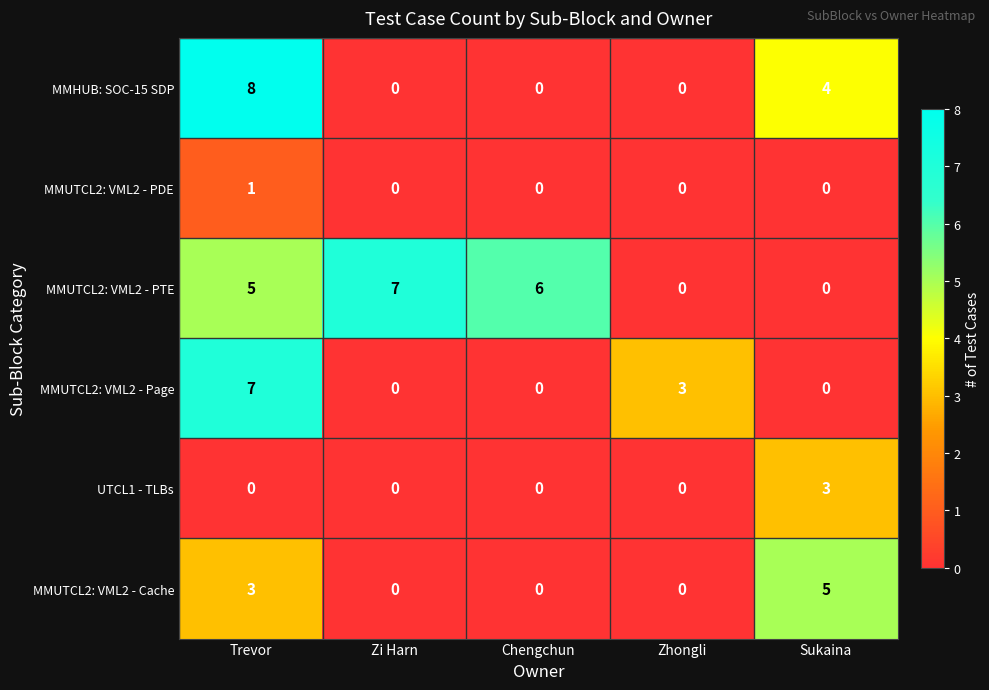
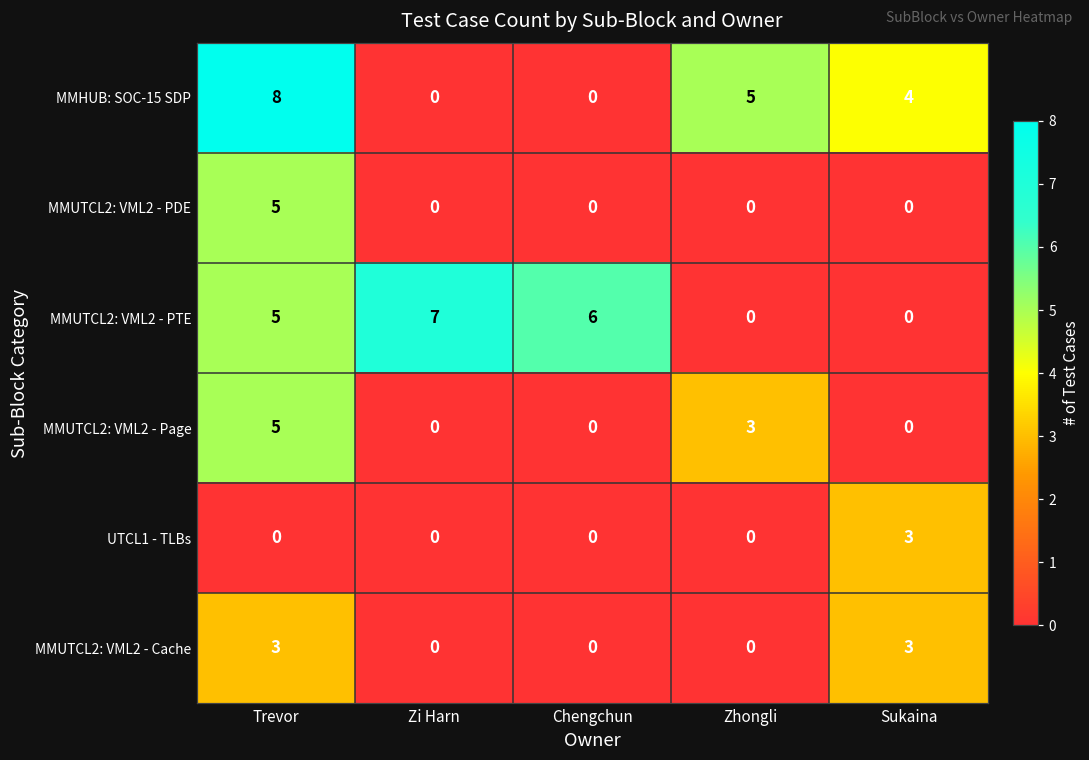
  {
    "MMHUB: SOC-15 SDP": {
      "Trevor": 8,
      "Zi Harn": 0,
      "Chengchun": 0,
-     "Zhongli": 0,
+     "Zhongli": 5,
      "Sukaina": 4
    },
    "MMUTCL2: VML2 - PDE": {
-     "Trevor": 1,
+     "Trevor": 5,
      "Zi Harn": 0,
      "Chengchun": 0,
      "Zhongli": 0,
      "Sukaina": 0
    },
    "MMUTCL2: VML2 - PTE": {
      "Trevor": 5,
      "Zi Harn": 7,
      "Chengchun": 6,
      "Zhongli": 0,
      "Sukaina": 0
    },
    "MMUTCL2: VML2 - Page": {
-     "Trevor": 7,
+     "Trevor": 5,
      "Zi Harn": 0,
      "Chengchun": 0,
      "Zhongli": 3,
      "Sukaina": 0
    },
    "UTCL1 - TLBs": {
      "Trevor": 0,
      "Zi Harn": 0,
      "Chengchun": 0,
      "Zhongli": 0,
      "Sukaina": 3
    },
    "MMUTCL2: VML2 - Cache": {
      "Trevor": 3,
      "Zi Harn": 0,
      "Chengchun": 0,
      "Zhongli": 0,
-     "Sukaina": 5
+     "Sukaina": 3
    }
  }
